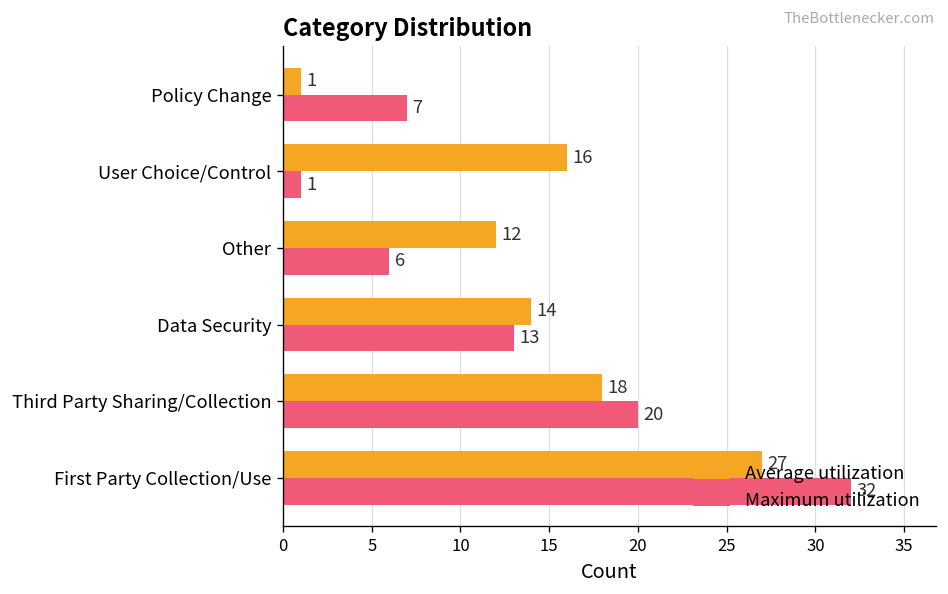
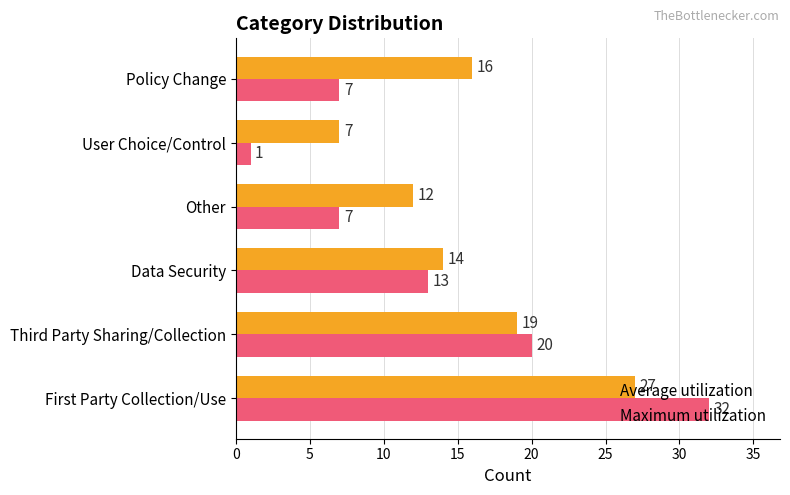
  {
    "Average utilization": {
-     "Policy Change": 1,
-     "User Choice/Control": 16,
+     "Policy Change": 16,
+     "User Choice/Control": 7,
      "Other": 12,
      "Data Security": 14,
-     "Third Party Sharing/Collection": 18,
+     "Third Party Sharing/Collection": 19,
      "First Party Collection/Use": 27
    },
    "Maximum utilization": {
      "Policy Change": 7,
      "User Choice/Control": 1,
-     "Other": 6,
+     "Other": 7,
      "Data Security": 13,
      "Third Party Sharing/Collection": 20,
      "First Party Collection/Use": 32
    }
  }
